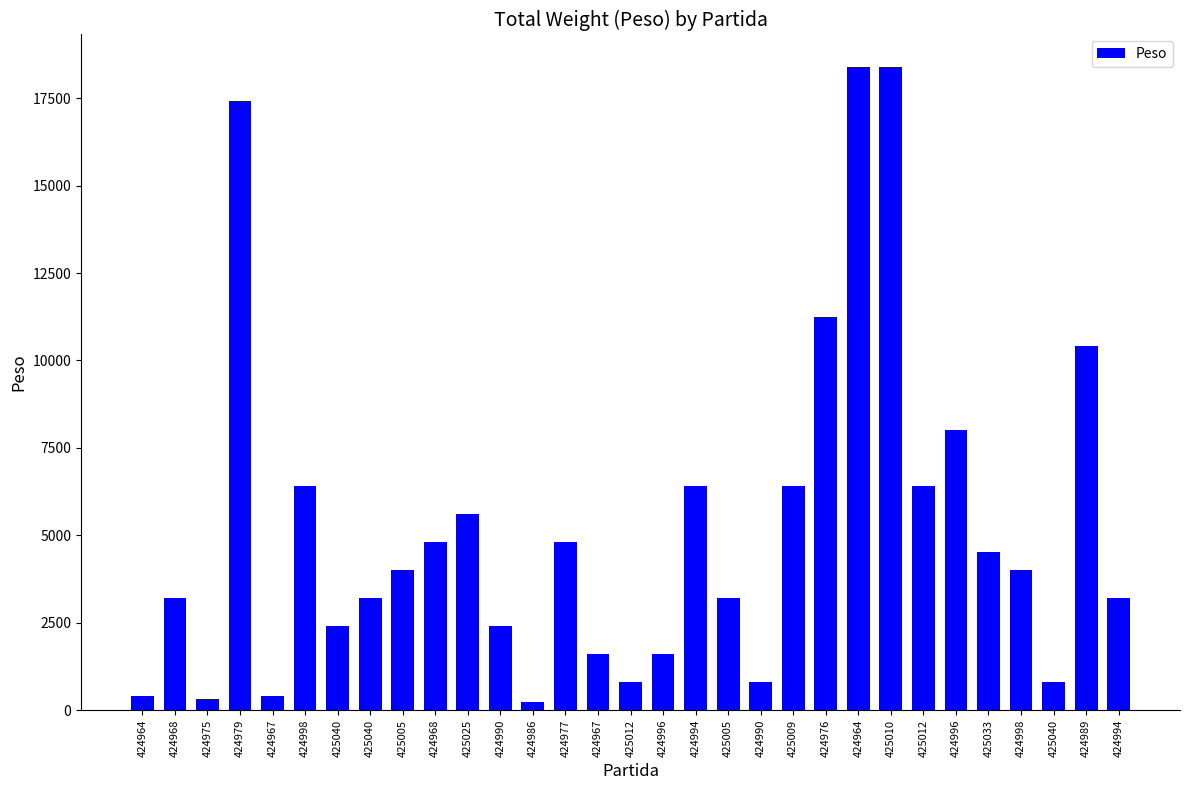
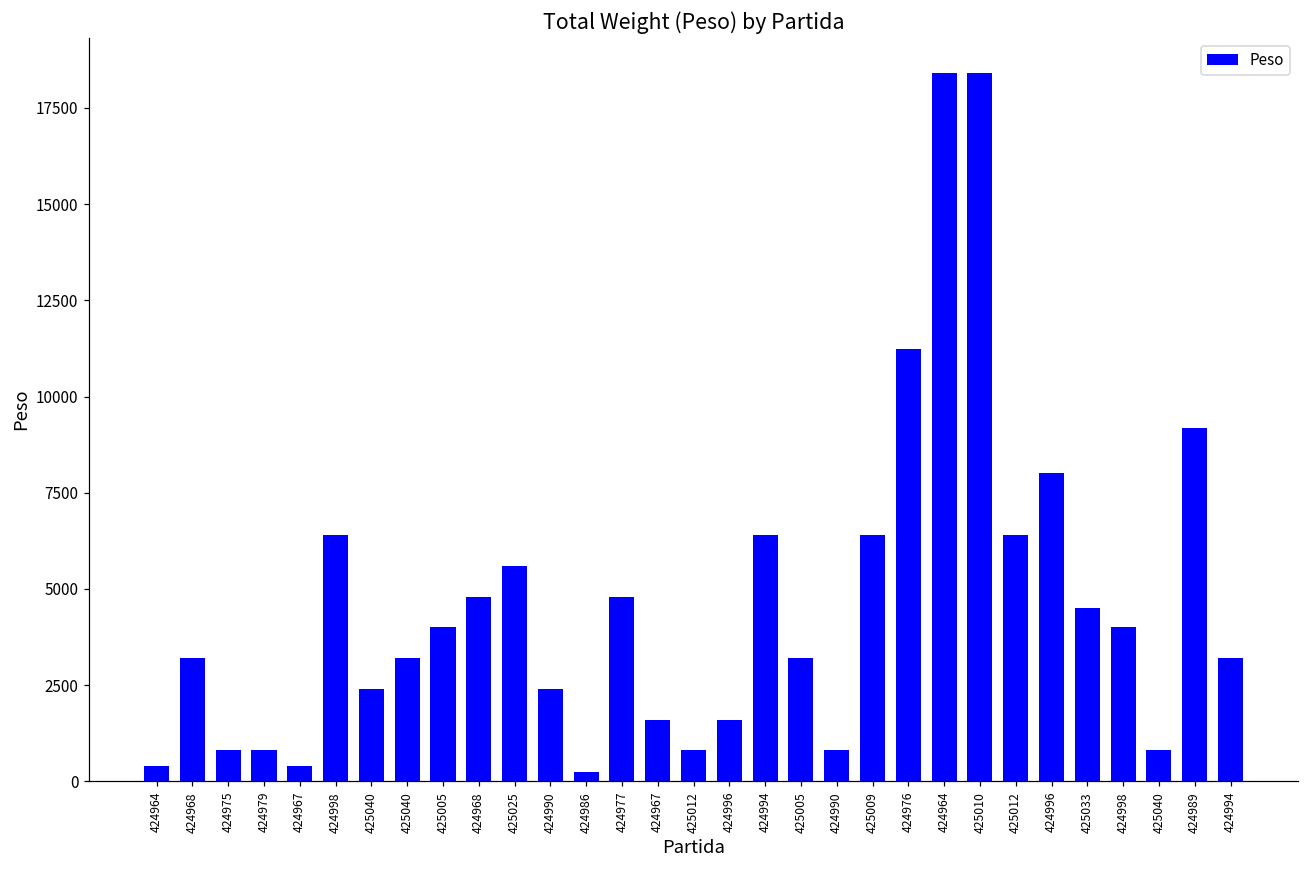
  {
-   "424975": 300,
-   "424979": 17400,
+   "424975": 800,
+   "424979": 800,
    "425025": 5600,
    "424986": 200,
    "424977": 4800,
    "425009": 6400,
    "424976": 11200,
    "425010": 18400,
    "425033": 4500,
-   "424989": 10400
+   "424989": 9200
  }
